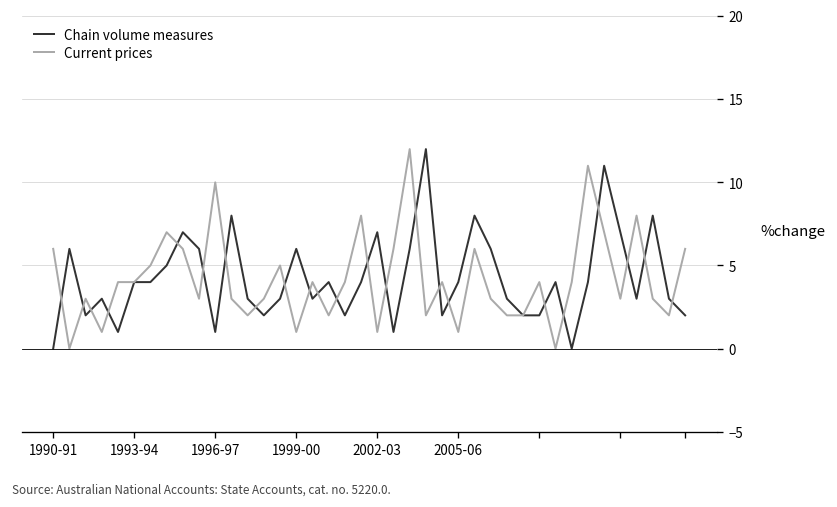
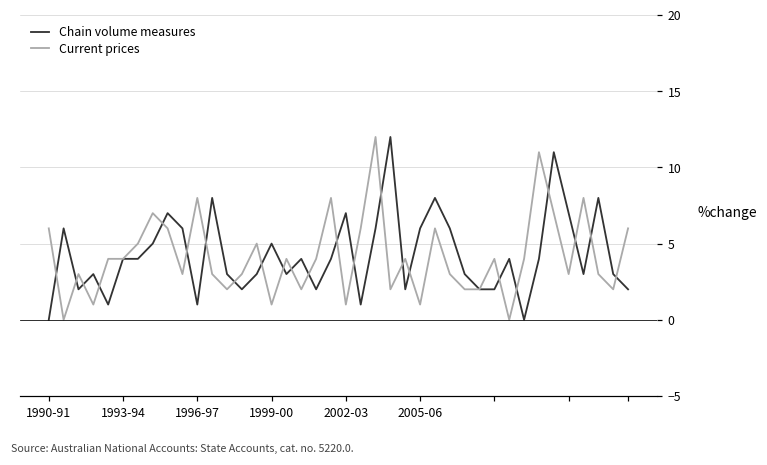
  {
    "Chain volume measures": {
      "1990-91": 0,
      "1996-97": 1,
-     "1999-00": 6,
+     "1999-00": 5,
      "2002-03": 7,
-     "2005-06": 4
+     "2005-06": 6
    },
    "Current prices": {
      "1990-91": 6,
-     "1996-97": 10,
+     "1996-97": 8,
      "1999-00": 1,
      "2002-03": 1,
      "2005-06": 1
    }
  }
